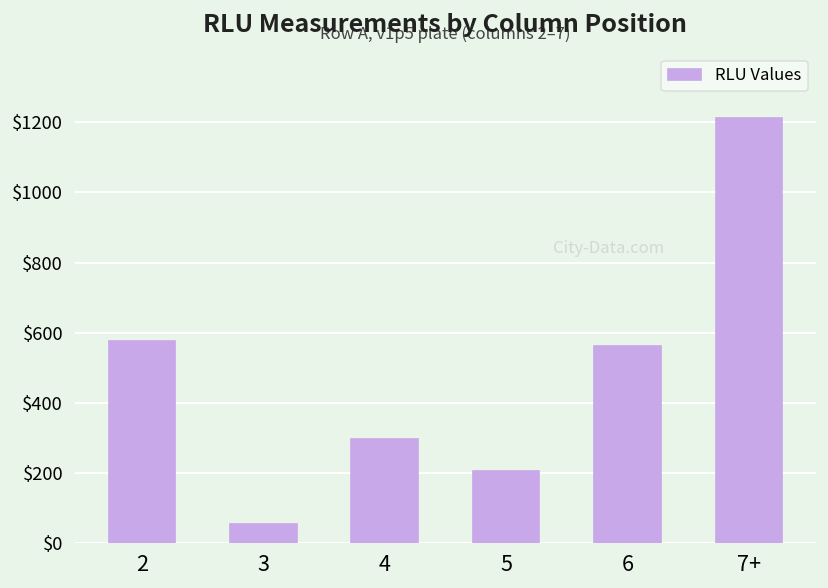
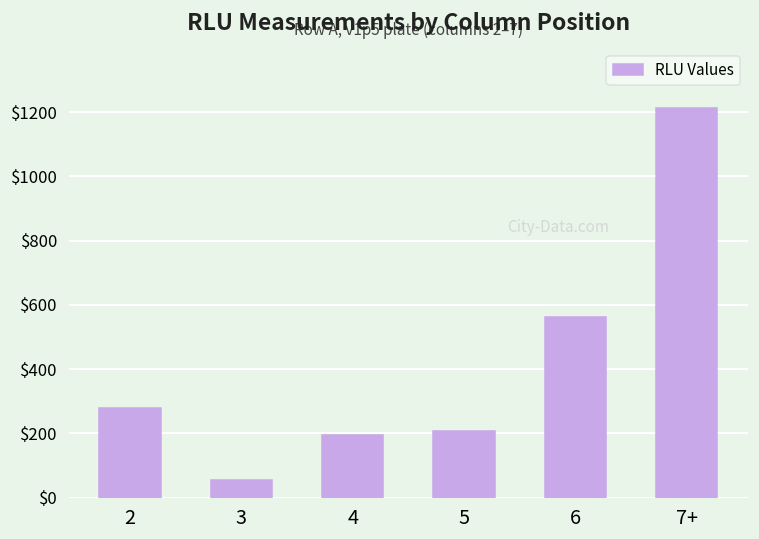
  {
-   "2": "$580",
+   "2": "$280",
    "3": "$50",
-   "4": "$300",
+   "4": "$200",
    "5": "$210",
    "6": "$560",
    "7+": "$1210"
  }
